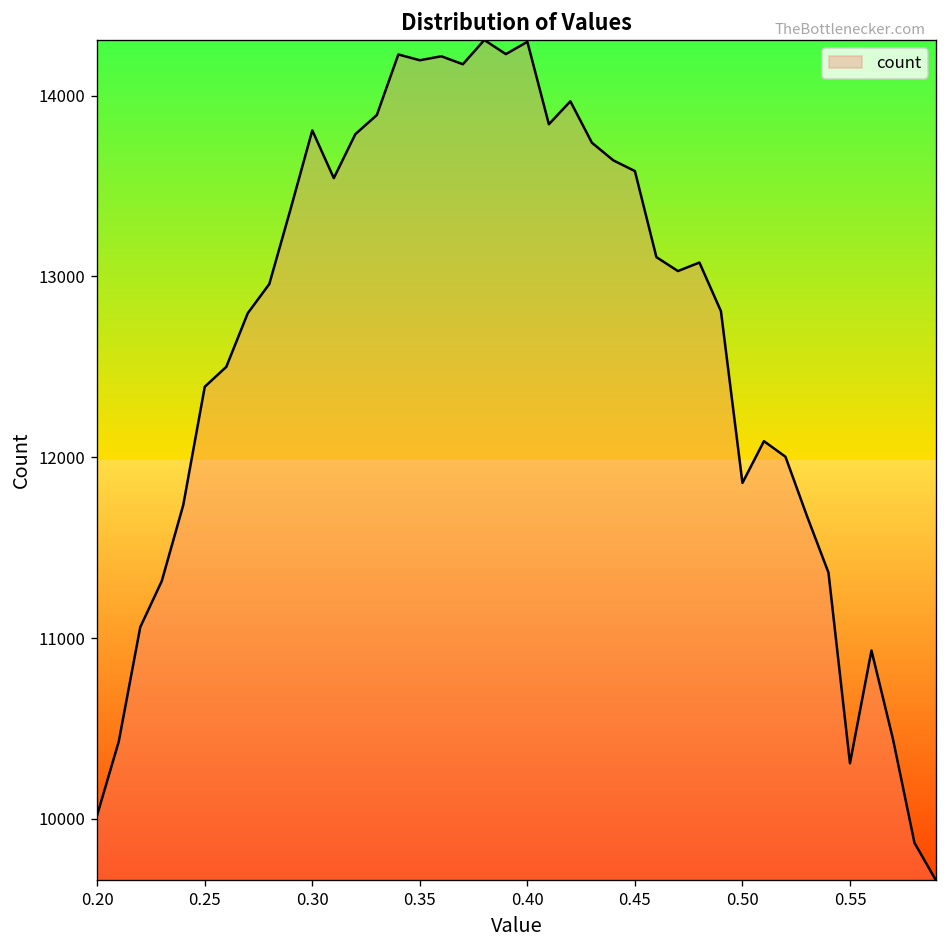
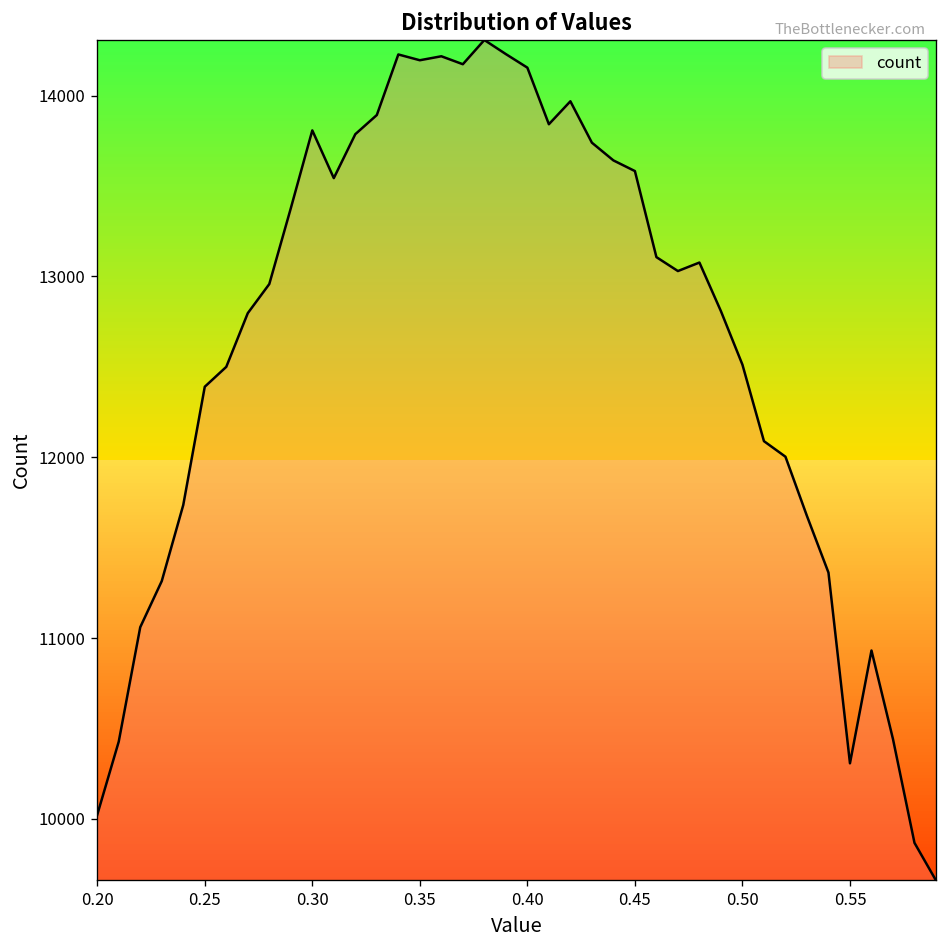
  {
    "0.20": 10020,
    "0.25": 12390,
    "0.30": 13810,
    "0.35": 14200,
-   "0.40": 14300,
+   "0.40": 14160,
    "0.45": 13580,
-   "0.50": 11860,
+   "0.50": 12510,
    "0.55": 10310
  }
